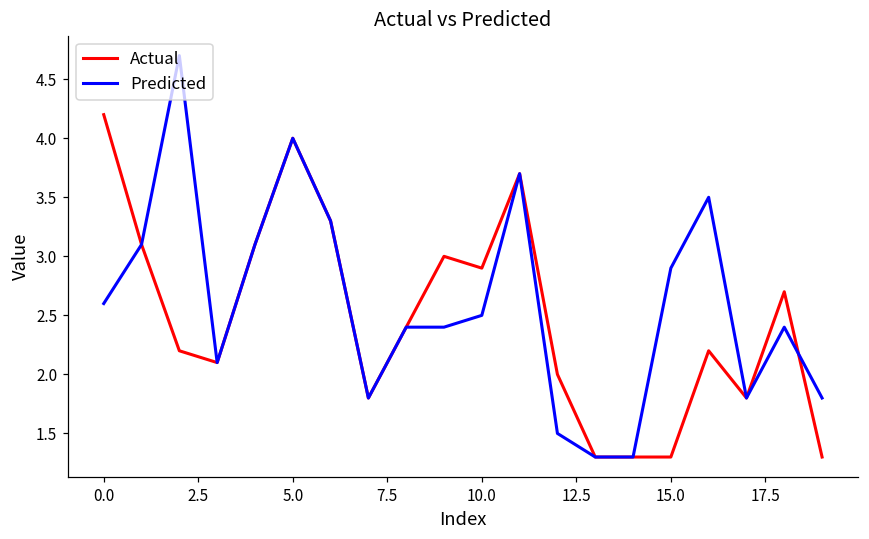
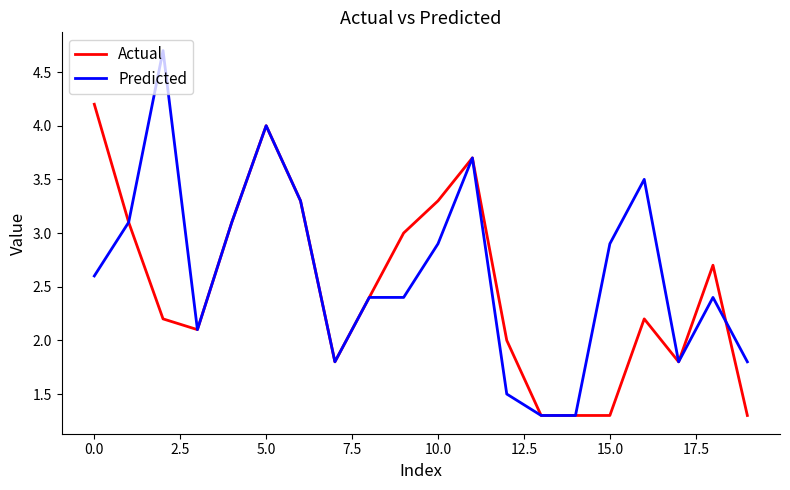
  {
    "Actual": {
      "0.0": 4.2,
-     "10.0": 2.9,
+     "10.0": 3.3,
      "15.0": 1.3
    },
    "Predicted": {
      "0.0": 2.6,
-     "10.0": 2.5,
+     "10.0": 2.9,
      "15.0": 2.9
    }
  }
